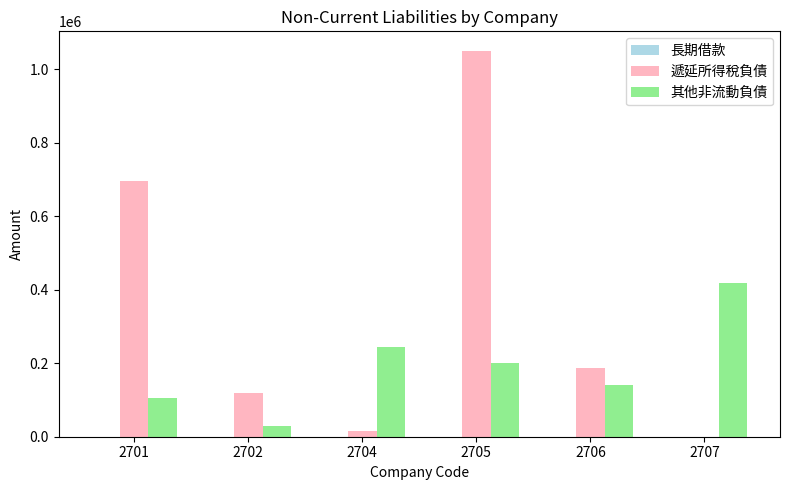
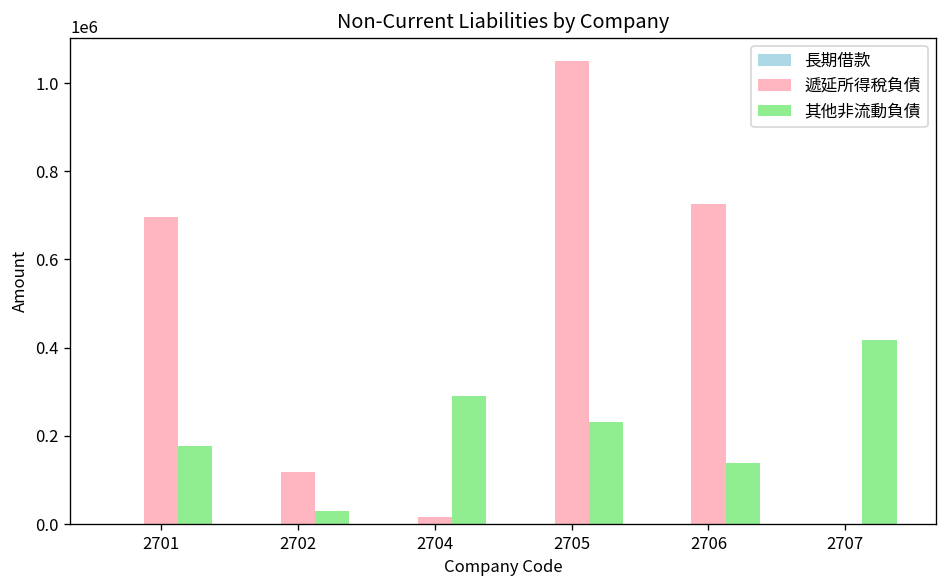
  {
    "長期借款": {
      "2701": 0,
      "2702": 0,
      "2704": 0,
      "2705": 0,
      "2706": 0,
      "2707": 0
    },
    "遞延所得稅負債": {
      "2701": 700000,
      "2702": 120000,
      "2704": 20000,
      "2705": 1050000,
-     "2706": 190000
+     "2706": 720000
    },
    "其他非流動負債": {
-     "2701": 110000,
+     "2701": 180000,
      "2702": 30000,
-     "2704": 240000,
-     "2705": 200000,
+     "2704": 290000,
+     "2705": 230000,
      "2706": 140000,
      "2707": 420000
    }
  }
